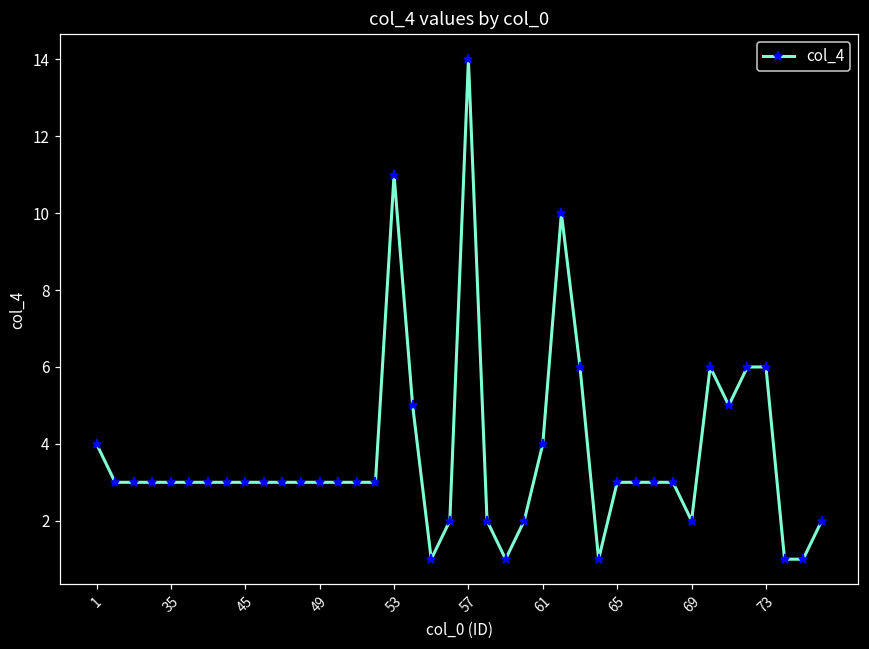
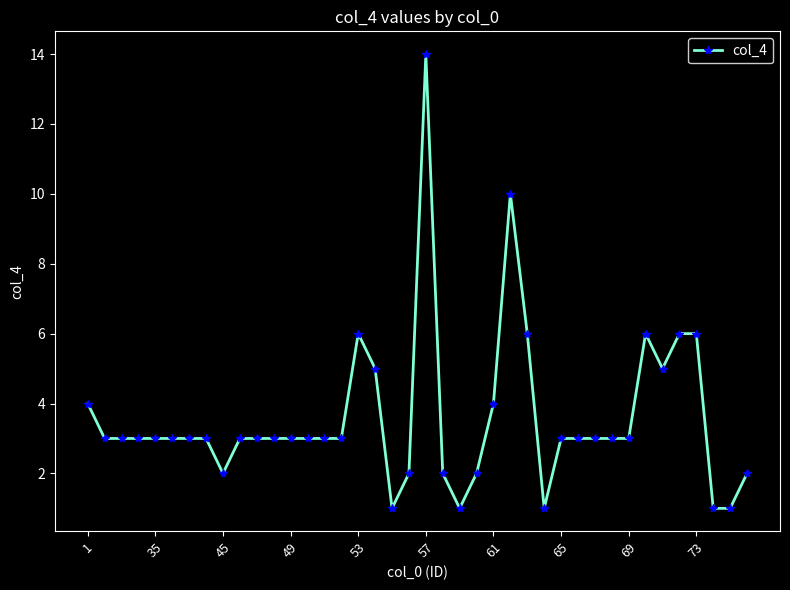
  {
-   "45": 3,
+   "45": 2,
    "49": 3,
-   "53": 11,
+   "53": 6,
    "57": 14,
    "61": 4,
    "65": 3,
-   "69": 2,
+   "69": 3,
    "73": 6
  }
